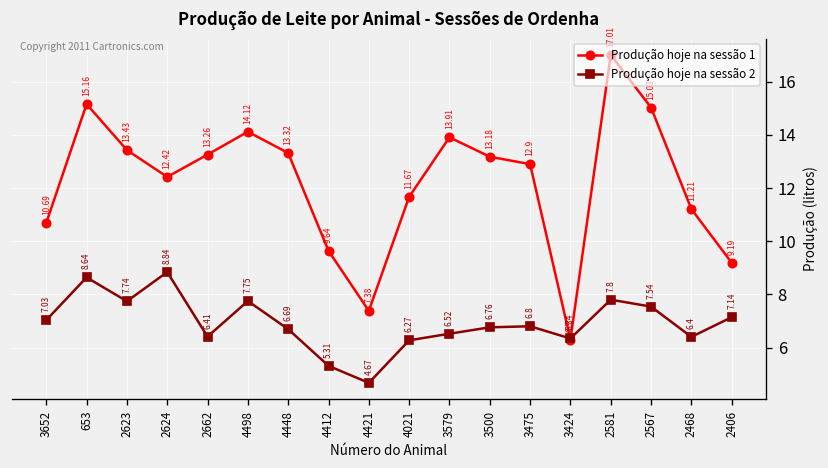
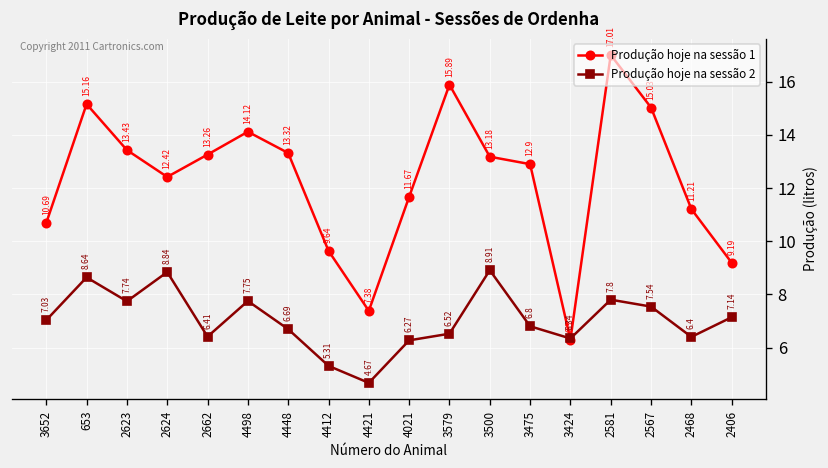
  {
    "Produção hoje na sessão 1": {
      "3652": 10.69,
      "653": 15.16,
      "2623": 13.43,
      "2624": 12.42,
      "2662": 13.26,
      "4498": 14.12,
      "4448": 13.32,
      "4412": 9.64,
      "4421": 7.38,
      "4021": 11.67,
-     "3579": 13.91,
+     "3579": 15.89,
      "3500": 13.18,
      "3475": 12.9,
      "2468": 11.21,
      "2406": 9.19
    },
    "Produção hoje na sessão 2": {
      "3652": 7.03,
      "653": 8.64,
      "2623": 7.74,
      "2624": 8.84,
      "2662": 6.41,
      "4498": 7.75,
      "4448": 6.69,
      "4412": 5.31,
      "4421": 4.67,
      "4021": 6.27,
      "3579": 6.52,
-     "3500": 6.76,
+     "3500": 8.91,
      "3475": 6.8,
      "2581": 7.8,
      "2567": 7.54,
      "2468": 6.4,
      "2406": 7.14
    }
  }
